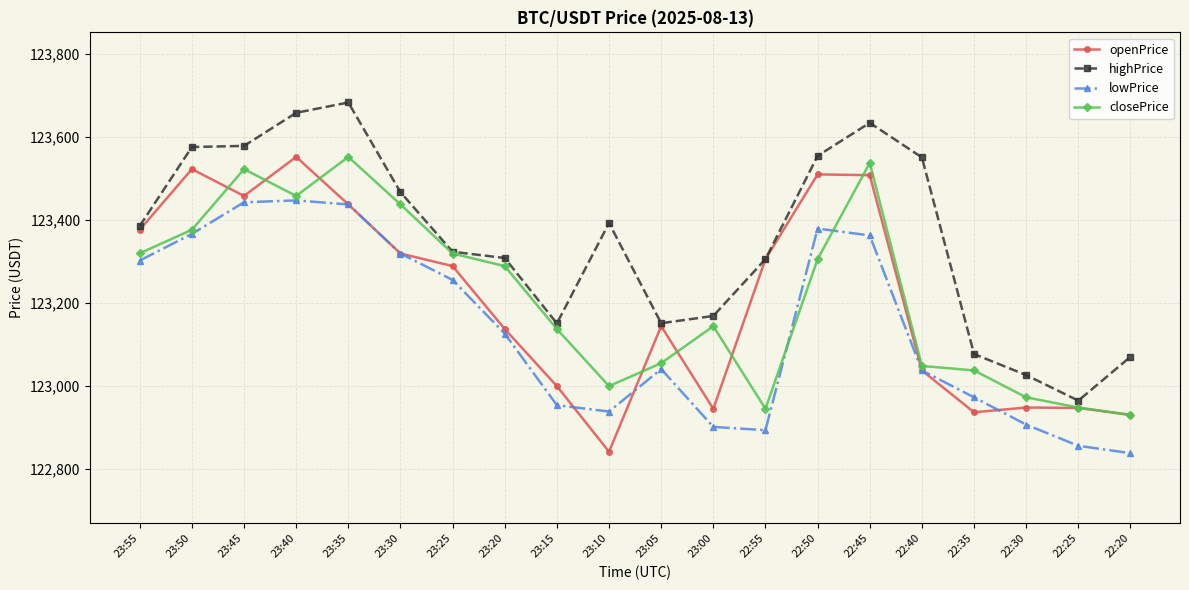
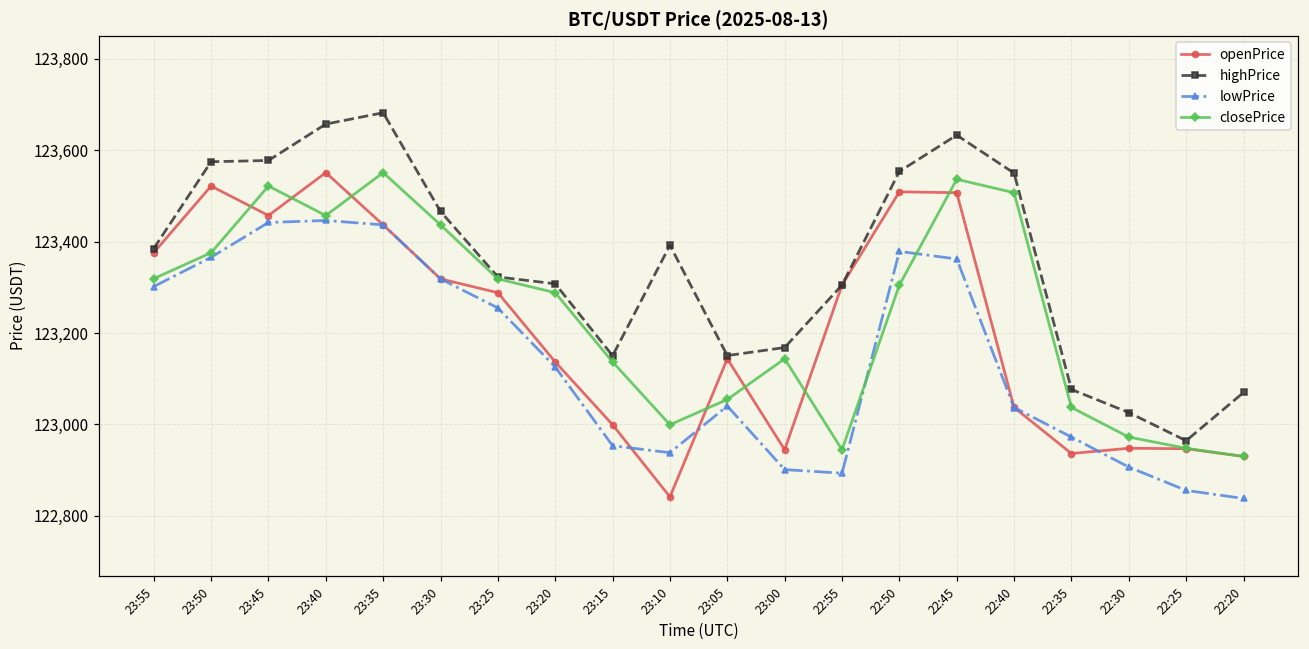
  {
    "openPrice": {
      "23:55": "123,380",
      "23:50": "123,520",
      "23:45": "123,460",
      "23:40": "123,550",
      "23:25": "123,290",
      "23:20": "123,140",
      "23:15": "123,000",
      "23:10": "122,840",
      "23:05": "123,140",
      "23:00": "122,940",
      "22:50": "123,510",
      "22:45": "123,510",
      "22:35": "122,940",
      "22:30": "122,950"
    },
    "highPrice": {
      "23:55": "123,390",
      "23:50": "123,580",
      "23:45": "123,580",
      "23:40": "123,660",
      "23:35": "123,680",
      "23:30": "123,470",
      "23:20": "123,310",
      "23:15": "123,150",
      "23:10": "123,390",
      "23:05": "123,150",
      "23:00": "123,170",
      "22:50": "123,550",
      "22:45": "123,630",
      "22:40": "123,550",
      "22:35": "123,080",
      "22:30": "123,030",
      "22:25": "122,960",
      "22:20": "123,070"
    },
    "lowPrice": {
      "23:55": "123,300",
      "23:50": "123,370",
      "23:45": "123,440",
      "23:40": "123,450",
      "23:25": "123,250",
      "23:20": "123,130",
      "23:15": "122,950",
      "23:10": "122,940",
      "23:05": "123,040",
      "23:00": "122,900",
      "22:55": "122,890",
      "22:50": "123,380",
      "22:45": "123,360",
      "22:35": "122,970",
      "22:30": "122,910",
      "22:25": "122,860",
      "22:20": "122,840"
    },
    "closePrice": {
      "23:55": "123,320",
      "23:50": "123,380",
      "23:45": "123,520",
      "23:40": "123,460",
      "23:35": "123,550",
      "23:30": "123,440",
      "23:20": "123,290",
      "23:15": "123,140",
      "23:10": "123,000",
      "23:05": "123,050",
      "23:00": "123,140",
      "22:55": "122,940",
      "22:50": "123,300",
      "22:45": "123,540",
-     "22:40": "123,050",
+     "22:40": "123,510",
      "22:35": "123,040",
      "22:30": "122,970"
    }
  }
